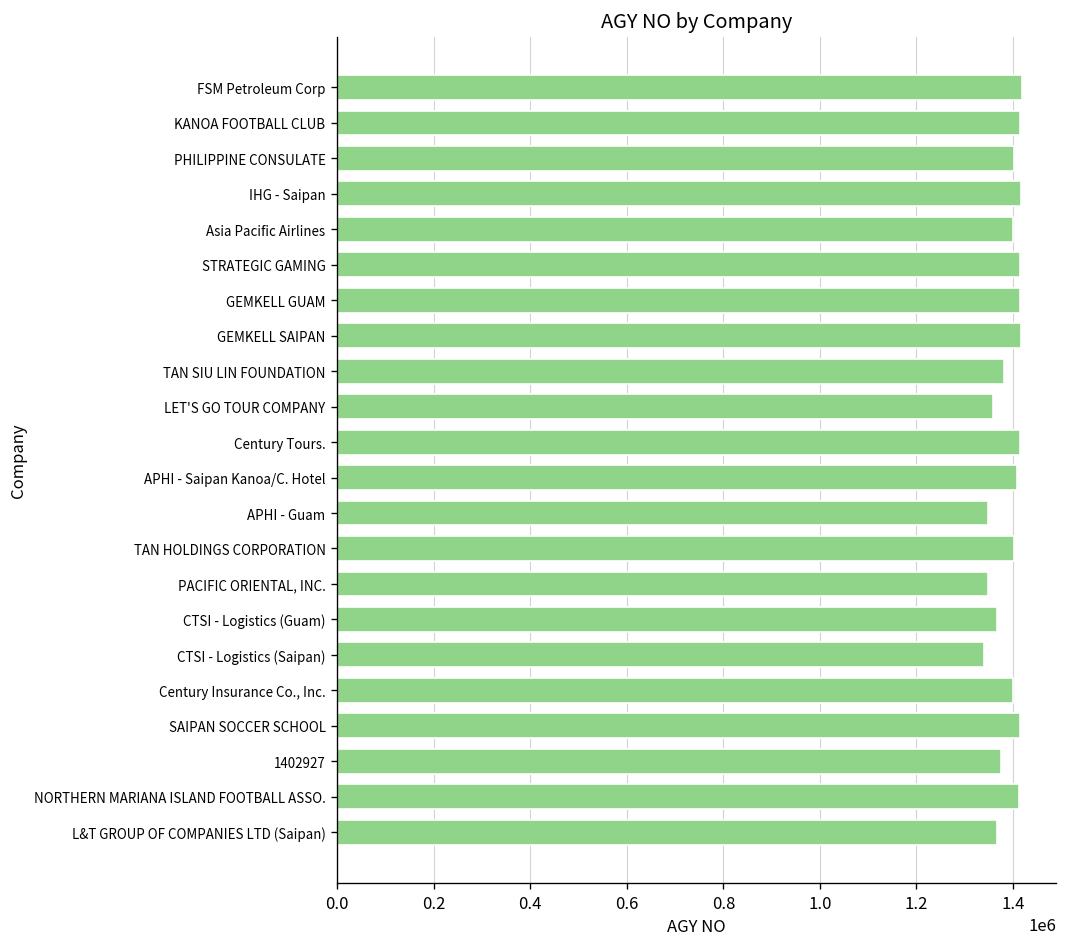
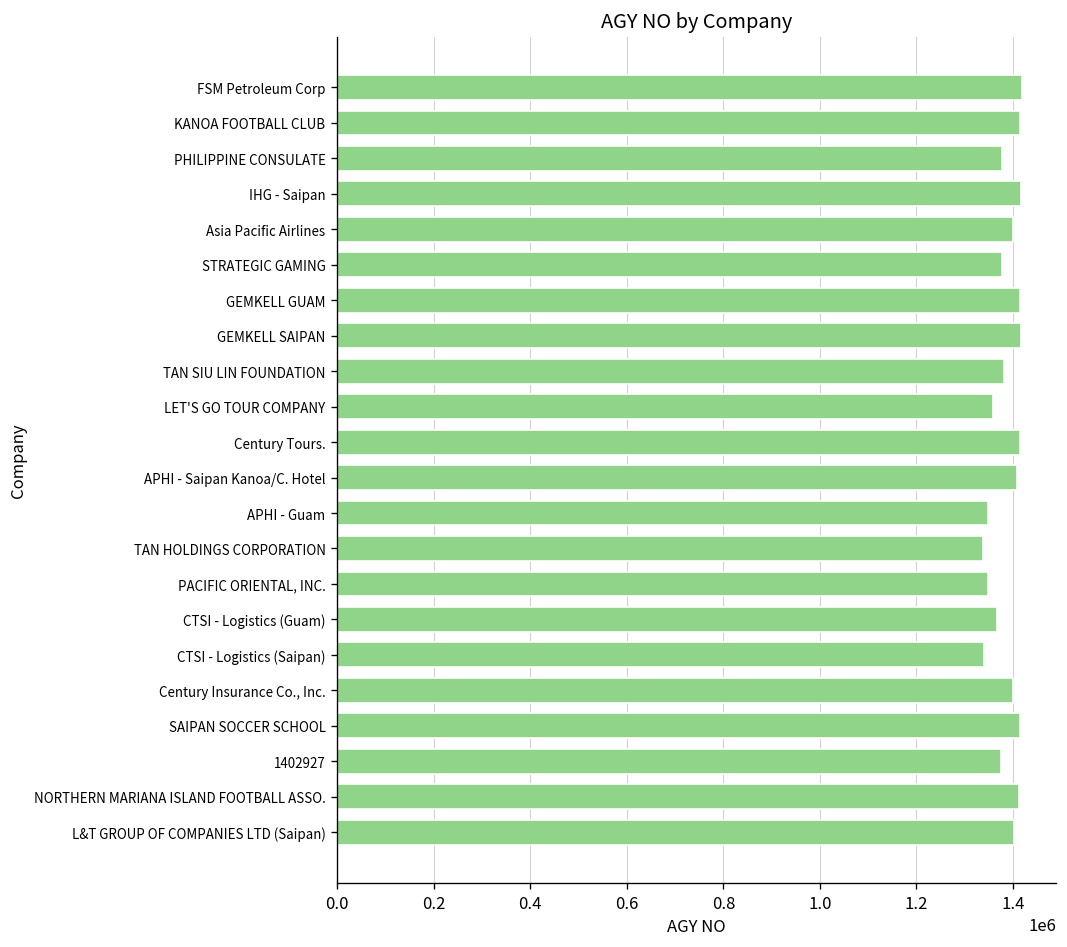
  {
    "FSM Petroleum Corp": 1420000,
    "KANOA FOOTBALL CLUB": 1410000,
-   "PHILIPPINE CONSULATE": 1400000,
+   "PHILIPPINE CONSULATE": 1380000,
    "IHG - Saipan": 1420000,
    "Asia Pacific Airlines": 1400000,
-   "STRATEGIC GAMING": 1420000,
+   "STRATEGIC GAMING": 1380000,
    "GEMKELL GUAM": 1420000,
    "GEMKELL SAIPAN": 1420000,
    "TAN SIU LIN FOUNDATION": 1380000,
    "LET'S GO TOUR COMPANY": 1360000,
    "Century Tours.": 1410000,
    "APHI - Saipan Kanoa/C. Hotel": 1410000,
    "APHI - Guam": 1350000,
-   "TAN HOLDINGS CORPORATION": 1400000,
+   "TAN HOLDINGS CORPORATION": 1340000,
    "PACIFIC ORIENTAL, INC.": 1350000,
    "CTSI - Logistics (Guam)": 1370000,
    "CTSI - Logistics (Saipan)": 1340000,
    "Century Insurance Co., Inc.": 1400000,
    "SAIPAN SOCCER SCHOOL": 1410000,
    "1402927": 1370000,
    "NORTHERN MARIANA ISLAND FOOTBALL ASSO.": 1410000,
-   "L&T GROUP OF COMPANIES LTD (Saipan)": 1370000
+   "L&T GROUP OF COMPANIES LTD (Saipan)": 1400000
  }
